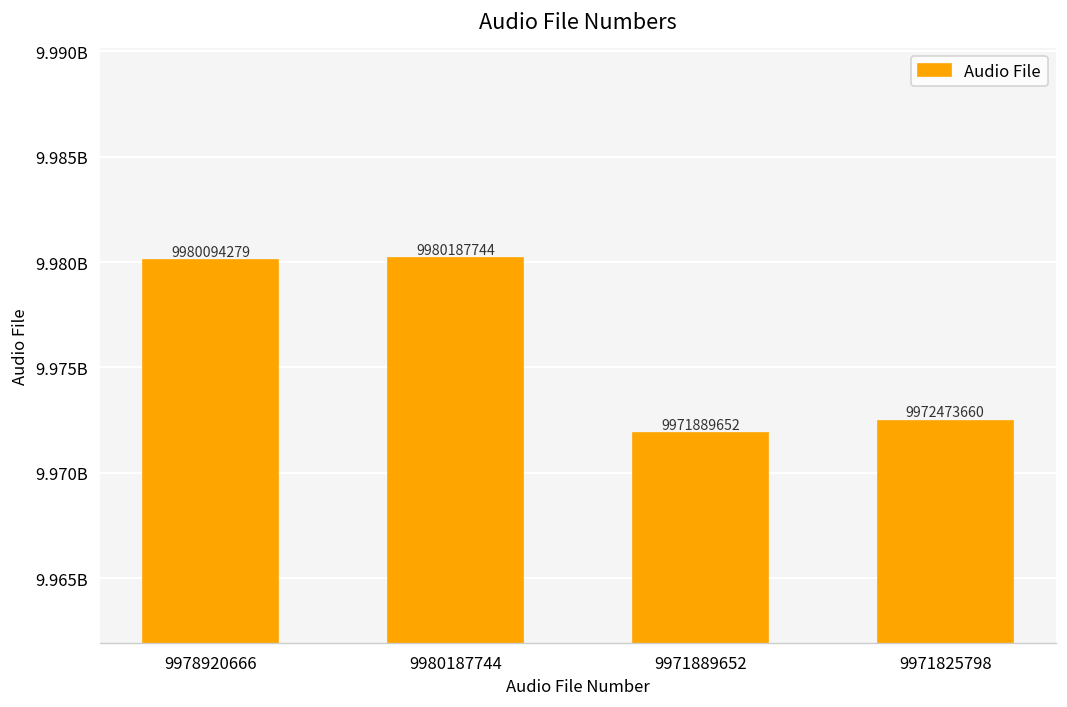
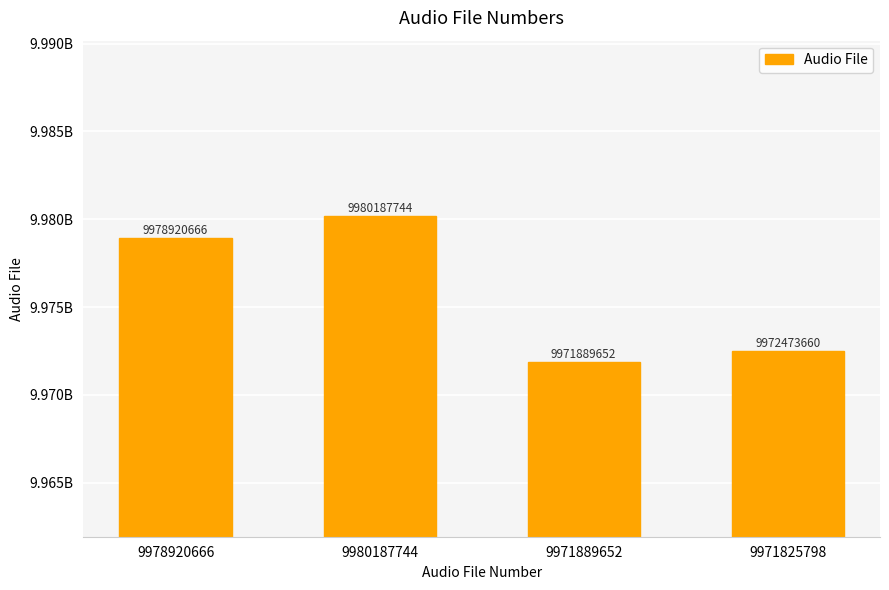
  {
-   "9978920666": 9980094279,
+   "9978920666": 9978920666,
    "9980187744": 9980187744,
    "9971889652": 9971889652,
    "9971825798": 9972473660
  }
